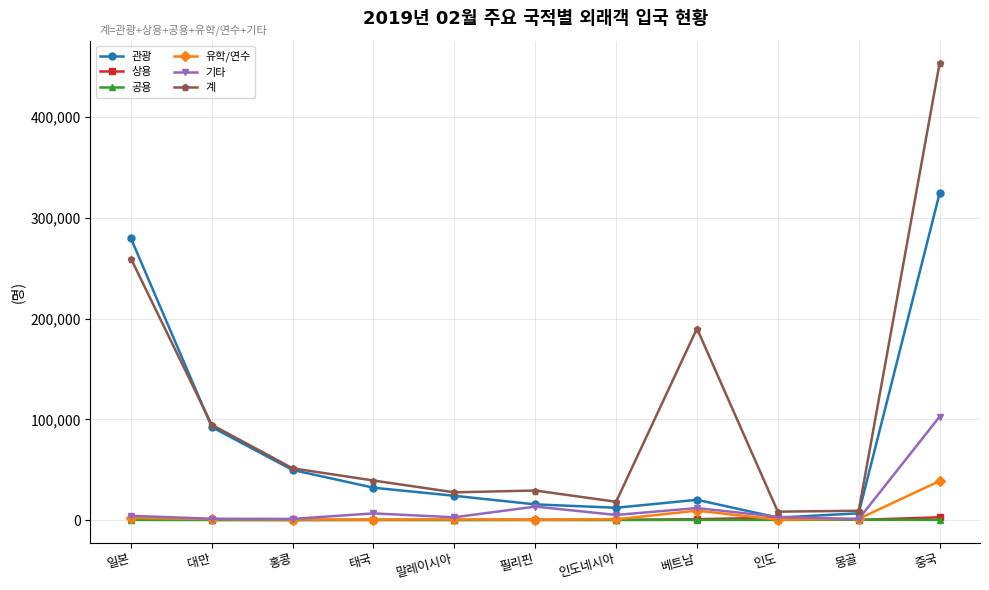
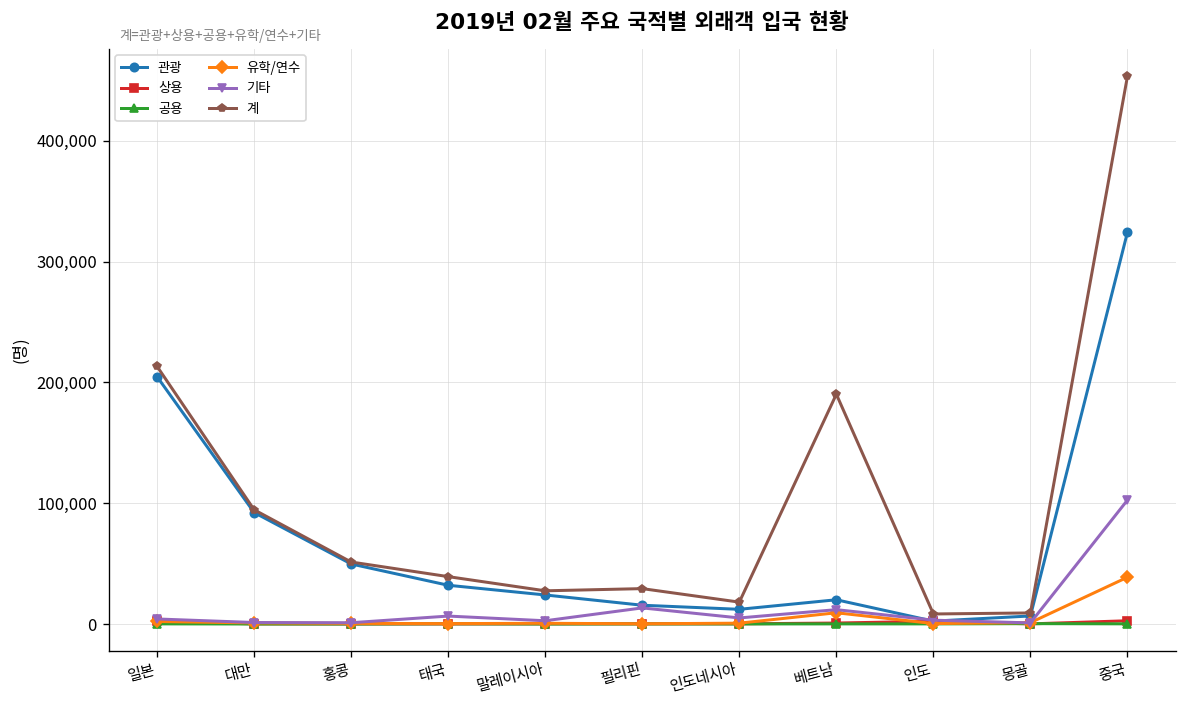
  {
    "관광": {
-     "일본": "280,000",
+     "일본": "205,000",
      "태국": "32,000",
      "말레이시아": "24,000",
      "인도네시아": "12,000",
      "베트남": "20,000",
      "중국": "324,000"
    },
    "상용": {
      "중국": "3,000"
    },
    "공용": {
      "중국": "0"
    },
    "유학/연수": {
      "중국": "39,000"
    },
    "기타": {
      "태국": "7,000",
      "인도네시아": "5,000",
      "중국": "103,000"
    },
    "계": {
-     "일본": "260,000",
+     "일본": "213,000",
      "태국": "39,000",
      "말레이시아": "27,000",
      "필리핀": "29,000",
      "인도네시아": "18,000",
      "베트남": "190,000",
      "인도": "8,000",
      "중국": "453,000"
    }
  }
